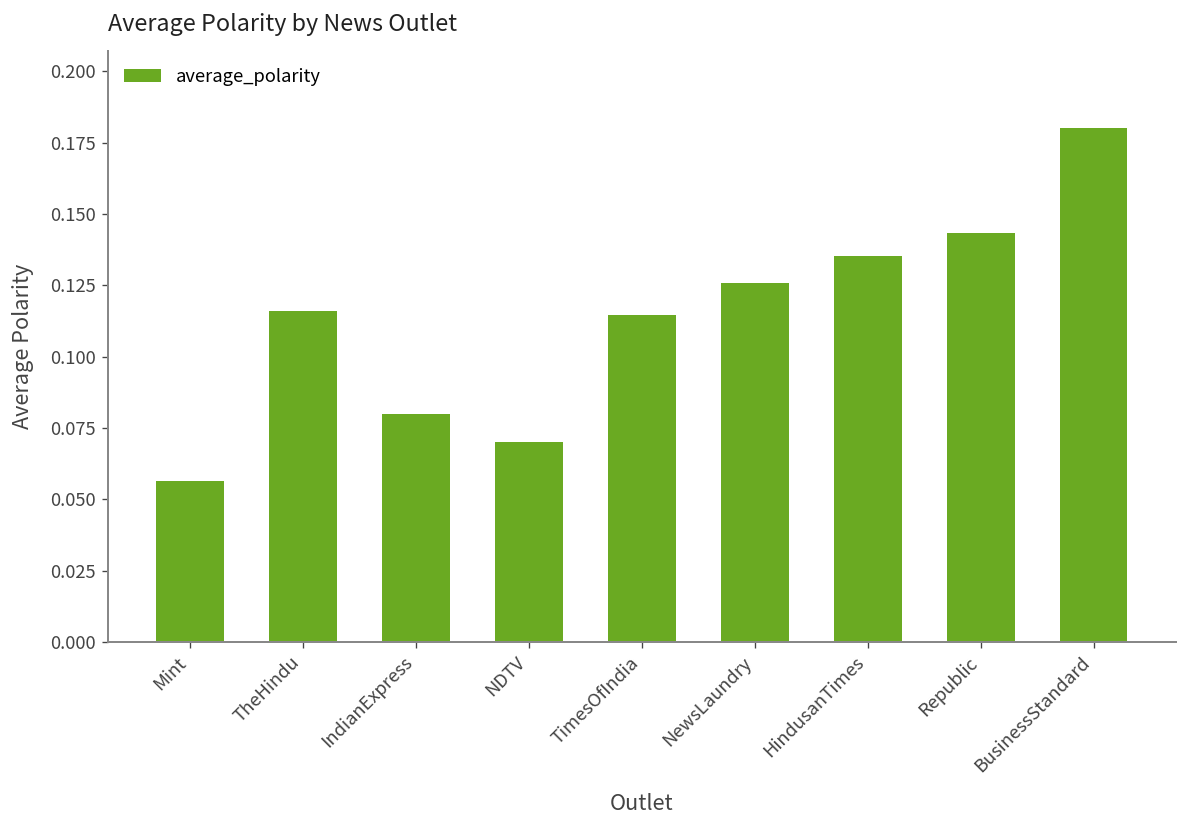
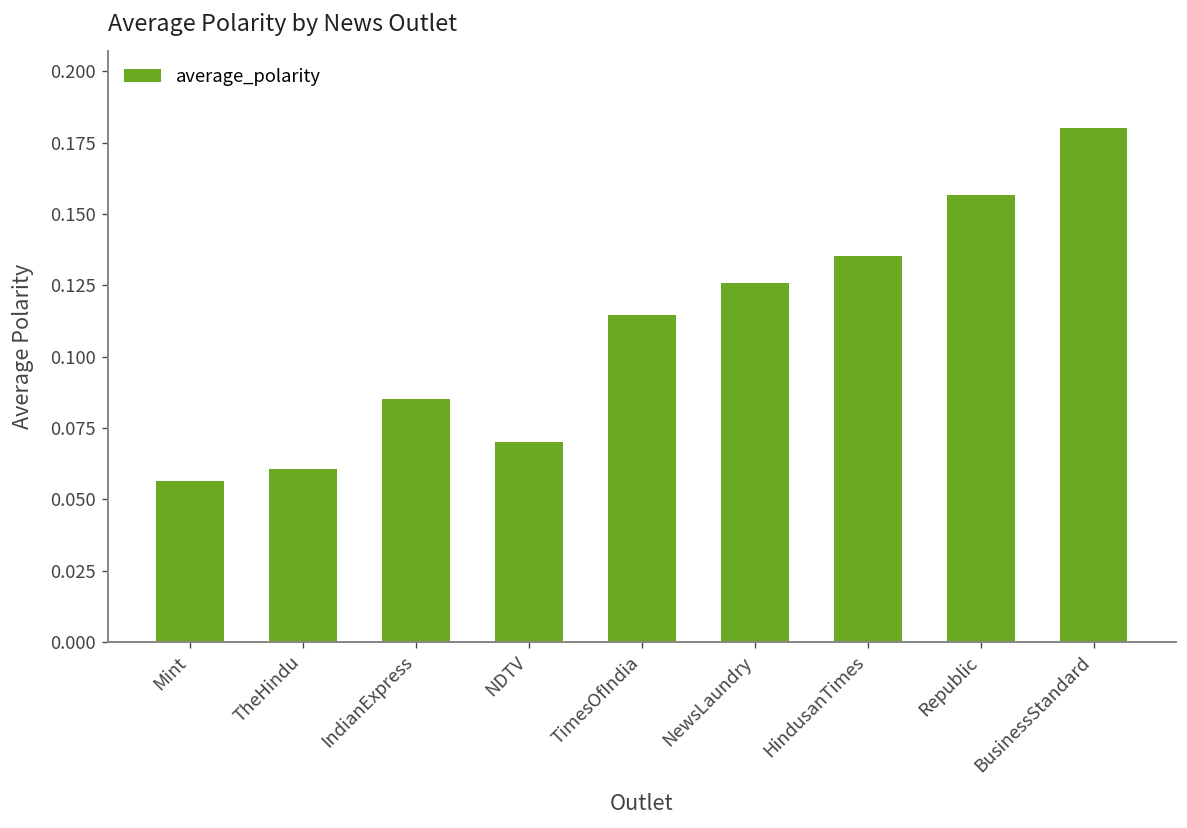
  {
    "Mint": 0.056,
-   "TheHindu": 0.116,
-   "IndianExpress": 0.080,
+   "TheHindu": 0.061,
+   "IndianExpress": 0.085,
    "NDTV": 0.070,
    "TimesOfIndia": 0.115,
    "NewsLaundry": 0.126,
    "HindusanTimes": 0.135,
-   "Republic": 0.143,
+   "Republic": 0.157,
    "BusinessStandard": 0.180
  }
